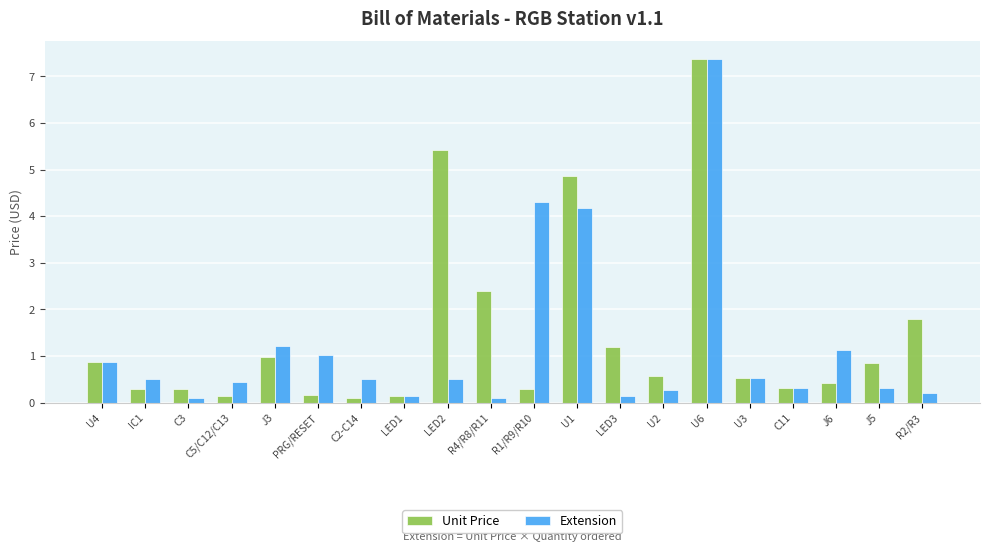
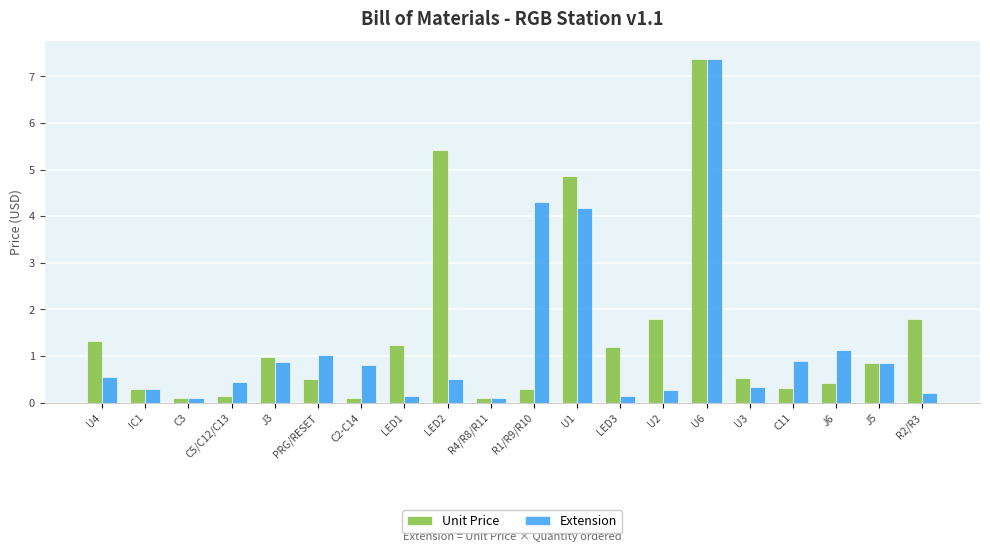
  {
    "Unit Price": {
-     "U4": 0.9,
+     "U4": 1.3,
      "IC1": 0.3,
-     "C3": 0.3,
+     "C3": 0.1,
      "C5/C12/C13": 0.2,
      "J3": 1.0,
-     "PRG/RESET": 0.2,
+     "PRG/RESET": 0.5,
      "C2-C14": 0.1,
-     "LED1": 0.1,
+     "LED1": 1.2,
      "LED2": 5.4,
-     "R4/R8/R11": 2.4,
+     "R4/R8/R11": 0.1,
      "R1/R9/R10": 0.3,
      "U1": 4.9,
      "LED3": 1.2,
-     "U2": 0.6,
+     "U2": 1.8,
      "U6": 7.4,
      "U3": 0.5,
      "C11": 0.3,
      "J6": 0.4,
      "J5": 0.9,
      "R2/R3": 1.8
    },
    "Extension": {
-     "U4": 0.9,
-     "IC1": 0.5,
+     "U4": 0.6,
+     "IC1": 0.3,
      "C3": 0.1,
      "C5/C12/C13": 0.5,
-     "J3": 1.2,
+     "J3": 0.9,
      "PRG/RESET": 1.0,
-     "C2-C14": 0.5,
+     "C2-C14": 0.8,
      "LED1": 0.1,
      "LED2": 0.5,
      "R4/R8/R11": 0.1,
      "R1/R9/R10": 4.3,
      "U1": 4.2,
      "LED3": 0.2,
      "U2": 0.3,
      "U6": 7.4,
-     "U3": 0.5,
-     "C11": 0.3,
+     "U3": 0.3,
+     "C11": 0.9,
      "J6": 1.1,
-     "J5": 0.3,
+     "J5": 0.9,
      "R2/R3": 0.2
    }
  }
